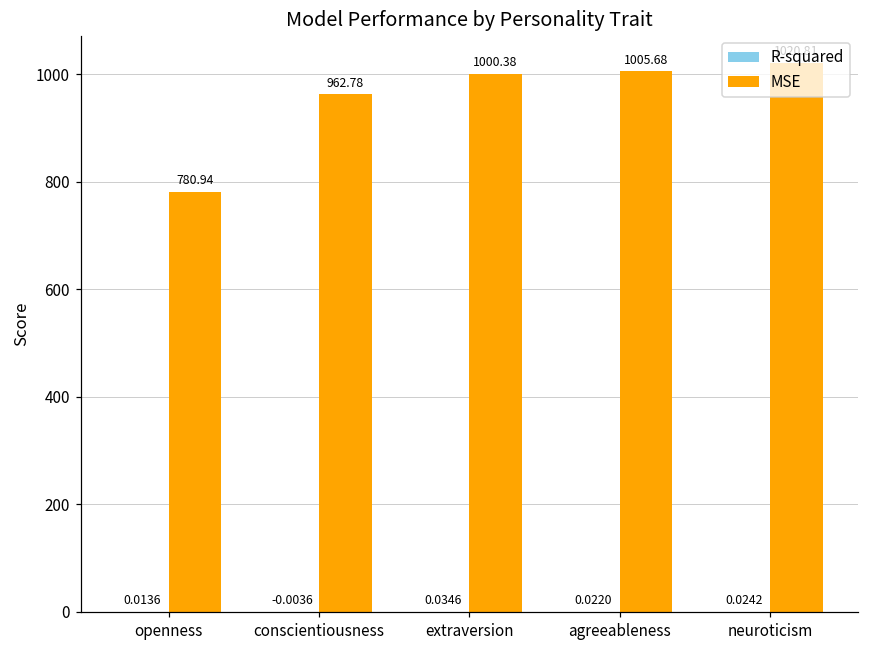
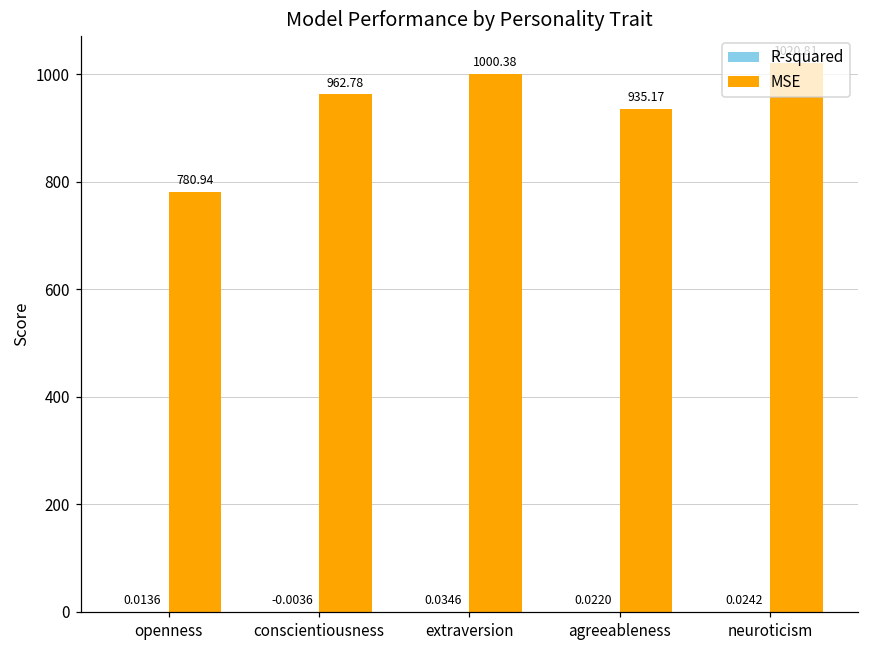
  {
    "R-squared": {
      "openness": 0.0136,
      "conscientiousness": -0.0036,
      "extraversion": 0.0346,
      "agreeableness": 0.0220,
      "neuroticism": 0.0242
    },
    "MSE": {
      "openness": 780.94,
      "conscientiousness": 962.78,
      "extraversion": 1000.38,
-     "agreeableness": 1005.68
+     "agreeableness": 935.17
    }
  }
